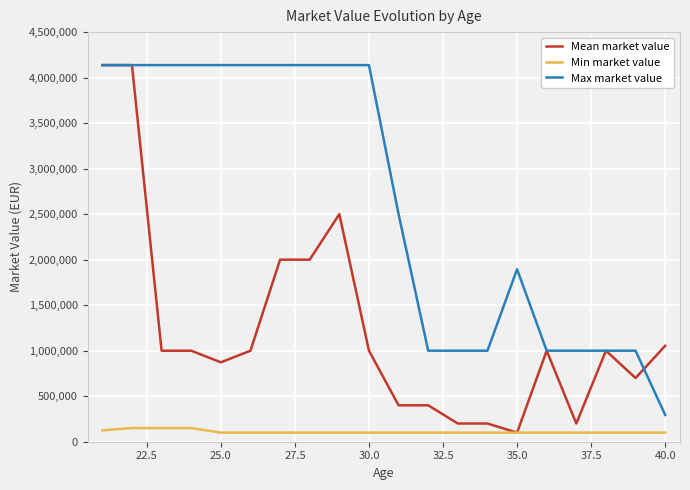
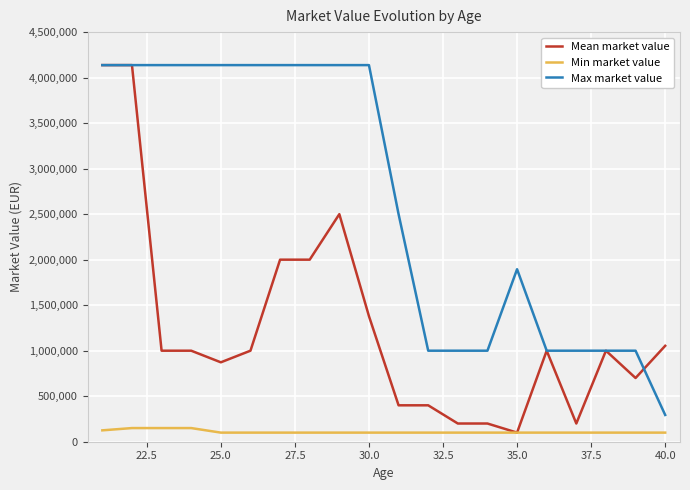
  {
    "Mean market value": {
      "25.0": "900,000",
-     "30.0": "1,000,000",
+     "30.0": "1,400,000",
      "40.0": "1,100,000"
    },
    "Min market value": {
      "25.0": "100,000",
      "30.0": "100,000",
      "40.0": "100,000"
    },
    "Max market value": {
      "25.0": "4,100,000",
      "30.0": "4,100,000",
      "35.0": "1,900,000",
      "40.0": "300,000"
    }
  }
